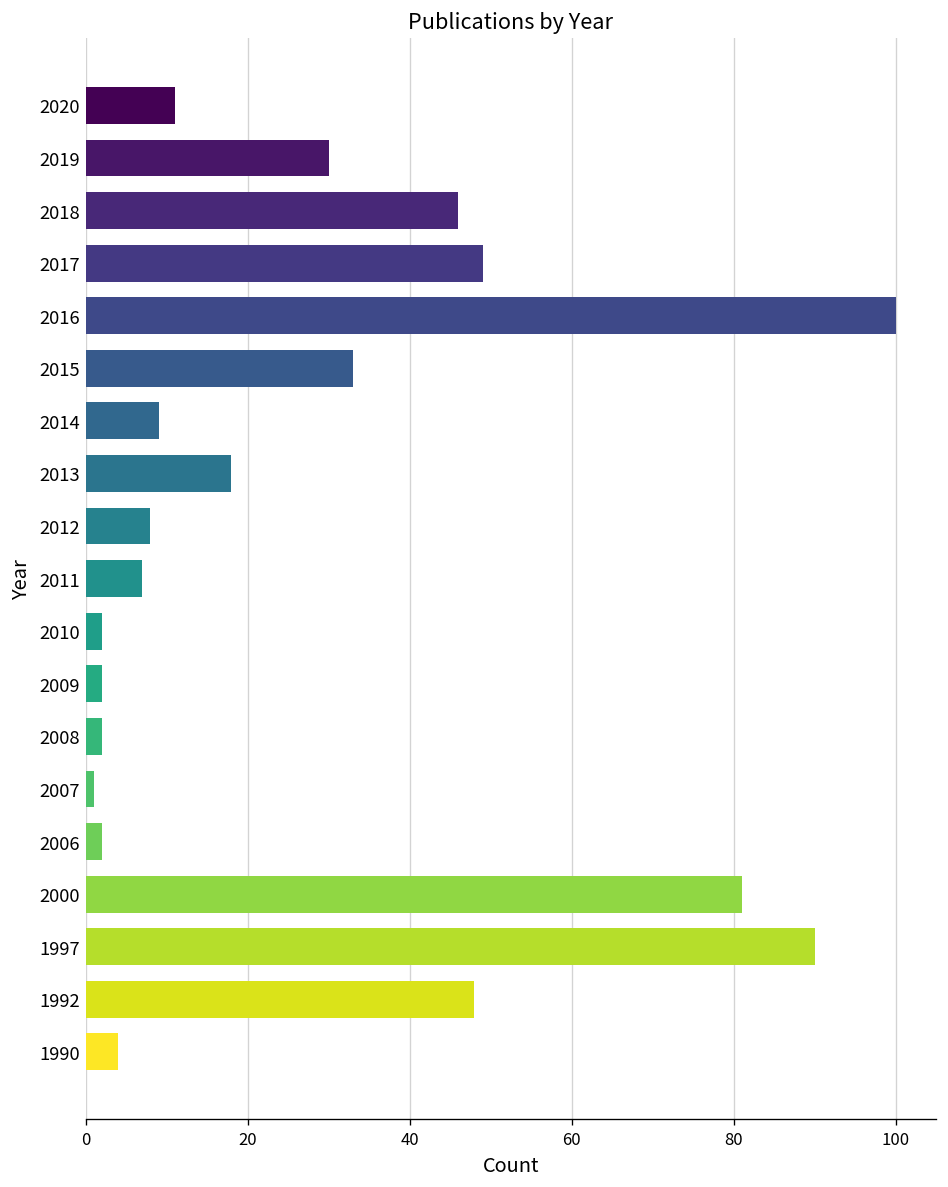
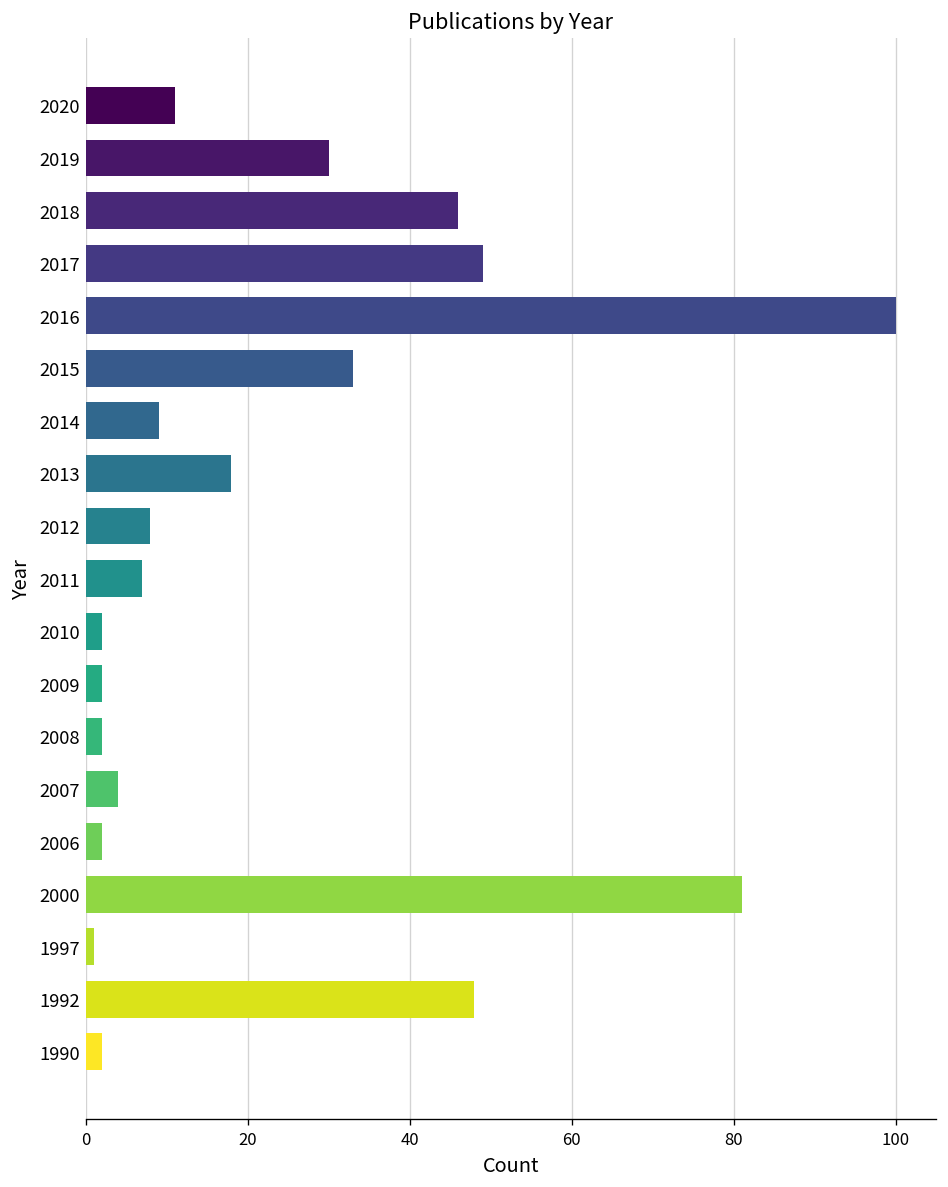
  {
    "2020": 11,
    "2019": 30,
    "2018": 46,
    "2017": 49,
    "2016": 100,
    "2015": 33,
    "2014": 9,
    "2013": 18,
    "2012": 8,
    "2011": 7,
    "2010": 2,
    "2009": 2,
    "2008": 2,
-   "2007": 1,
+   "2007": 4,
    "2006": 2,
    "2000": 81,
-   "1997": 90,
+   "1997": 1,
    "1992": 48,
-   "1990": 4
+   "1990": 2
  }
